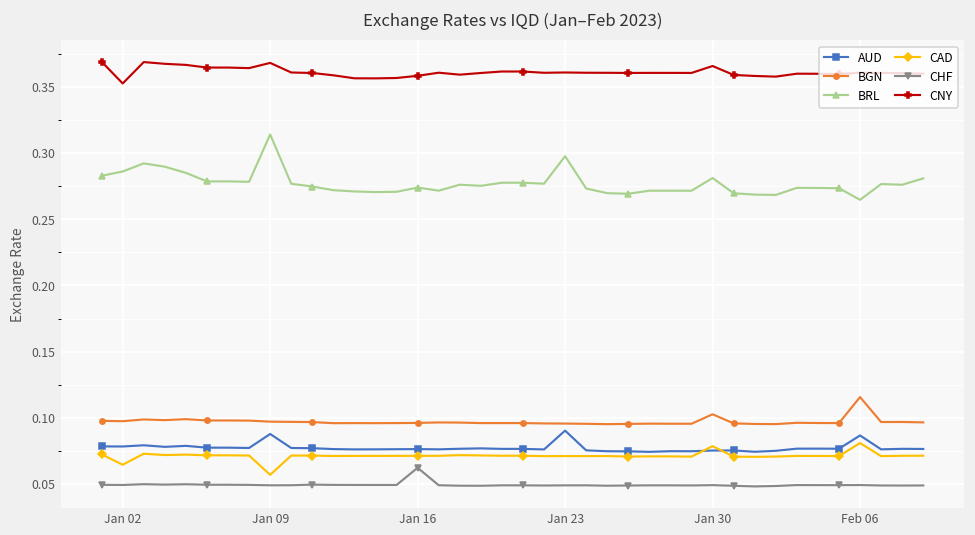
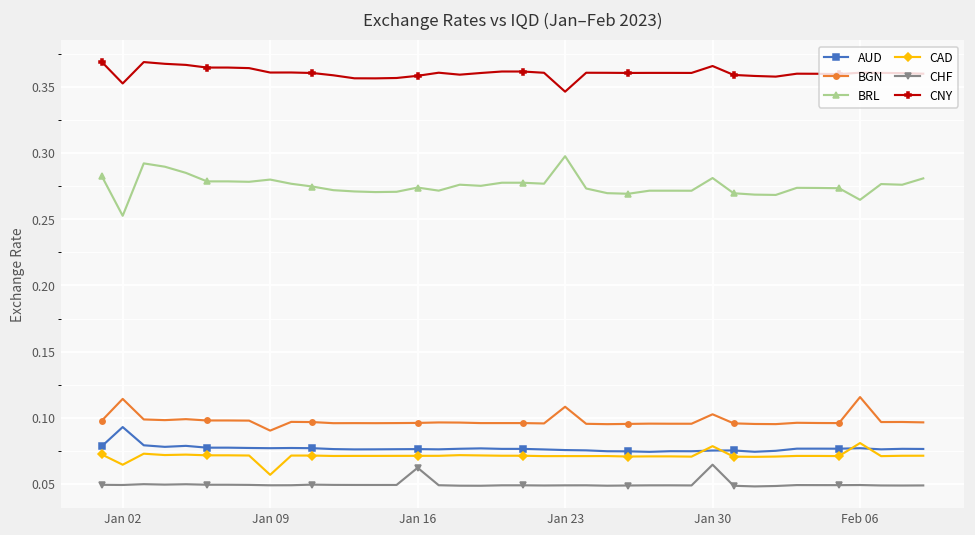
  {
    "AUD": {
-     "Jan 02": 0.078,
-     "Jan 09": 0.088,
+     "Jan 02": 0.093,
+     "Jan 09": 0.077,
      "Jan 16": 0.076,
-     "Jan 23": 0.090,
+     "Jan 23": 0.076,
      "Jan 30": 0.075,
-     "Feb 06": 0.087
+     "Feb 06": 0.077
    },
    "BGN": {
-     "Jan 02": 0.097,
-     "Jan 09": 0.097,
+     "Jan 02": 0.114,
+     "Jan 09": 0.090,
      "Jan 16": 0.096,
-     "Jan 23": 0.096,
+     "Jan 23": 0.108,
      "Jan 30": 0.103,
      "Feb 06": 0.116
    },
    "BRL": {
-     "Jan 02": 0.286,
-     "Jan 09": 0.314,
+     "Jan 02": 0.253,
+     "Jan 09": 0.280,
      "Jan 16": 0.274,
      "Jan 23": 0.298,
      "Jan 30": 0.281,
      "Feb 06": 0.265
    },
    "CAD": {
      "Jan 02": 0.065,
      "Jan 09": 0.057,
      "Jan 16": 0.071,
      "Jan 23": 0.071,
      "Jan 30": 0.079,
      "Feb 06": 0.081
    },
    "CHF": {
      "Jan 02": 0.049,
      "Jan 09": 0.049,
      "Jan 16": 0.062,
      "Jan 23": 0.049,
-     "Jan 30": 0.049,
+     "Jan 30": 0.065,
      "Feb 06": 0.049
    },
    "CNY": {
      "Jan 02": 0.353,
-     "Jan 09": 0.368,
+     "Jan 09": 0.361,
      "Jan 16": 0.358,
-     "Jan 23": 0.361,
+     "Jan 23": 0.346,
      "Jan 30": 0.366
    }
  }
